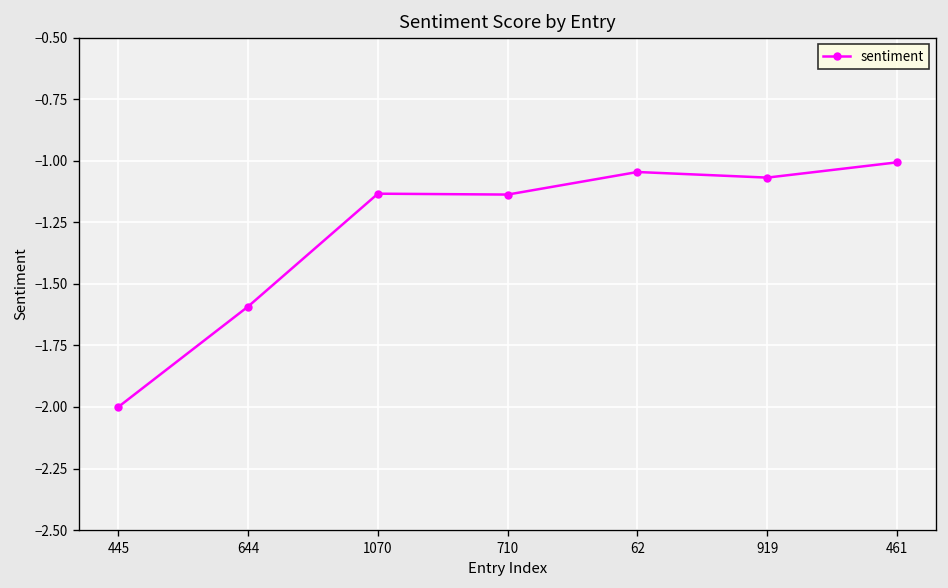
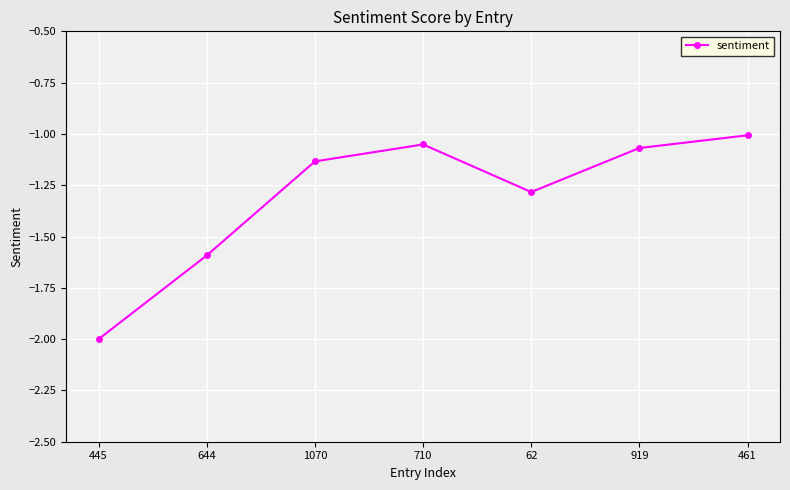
  {
    "445": -2.00,
    "644": -1.59,
    "1070": -1.13,
-   "710": -1.14,
-   "62": -1.05,
+   "710": -1.05,
+   "62": -1.28,
    "919": -1.07,
    "461": -1.01
  }
